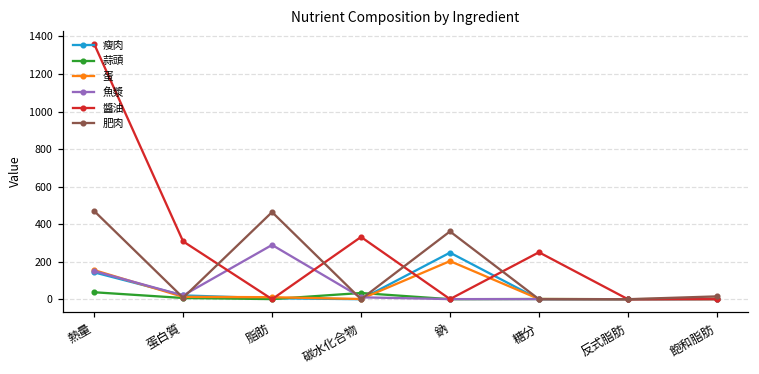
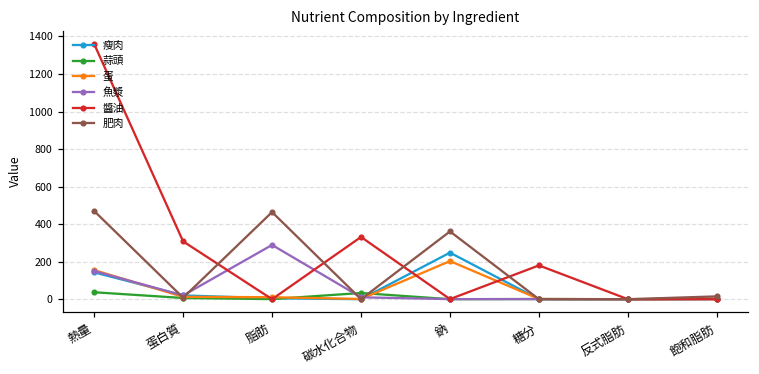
  {
    "瘦肉": {
      "鈉": 250
    },
    "蒜頭": {
      "熱量": 40,
      "碳水化合物": 30
    },
    "蛋": {
      "鈉": 200
    },
    "魚漿": {
      "脂肪": 290
    },
    "醬油": {
      "熱量": 1360,
      "蛋白質": 310,
      "碳水化合物": 330,
-     "糖分": 250
+     "糖分": 180
    },
    "肥肉": {
      "熱量": 470,
      "脂肪": 460,
      "鈉": 360
    }
  }
